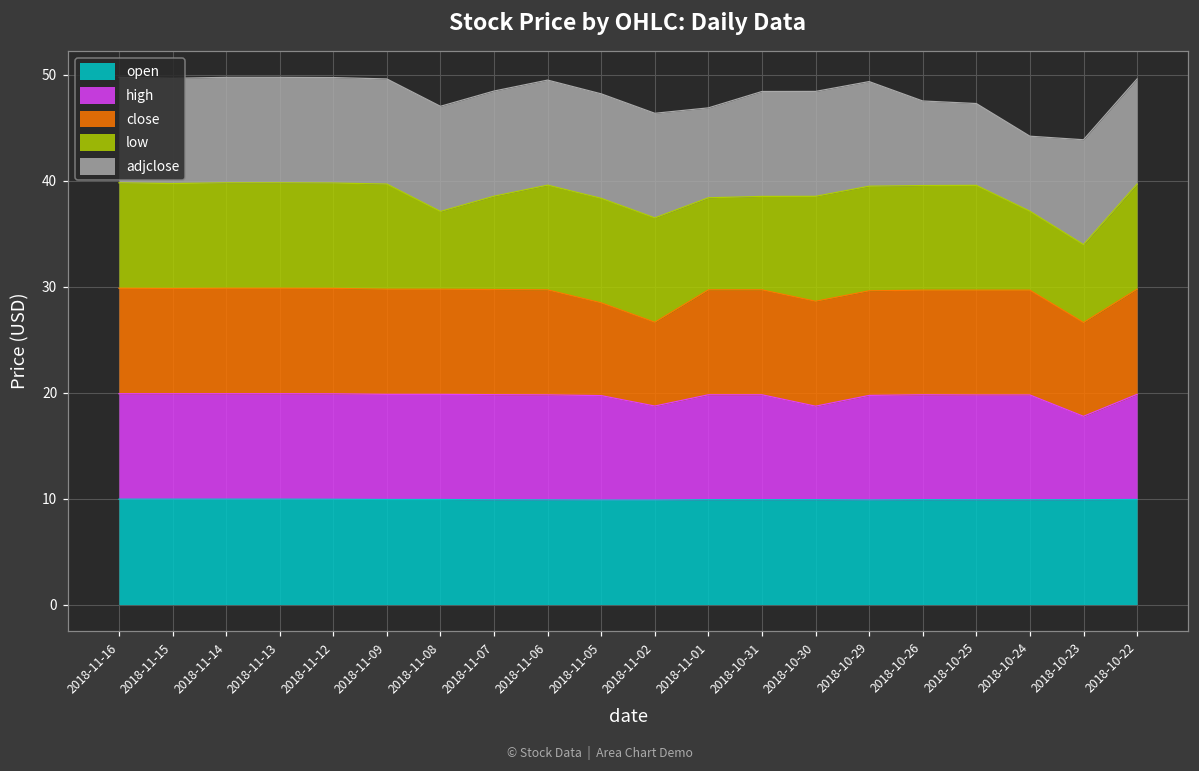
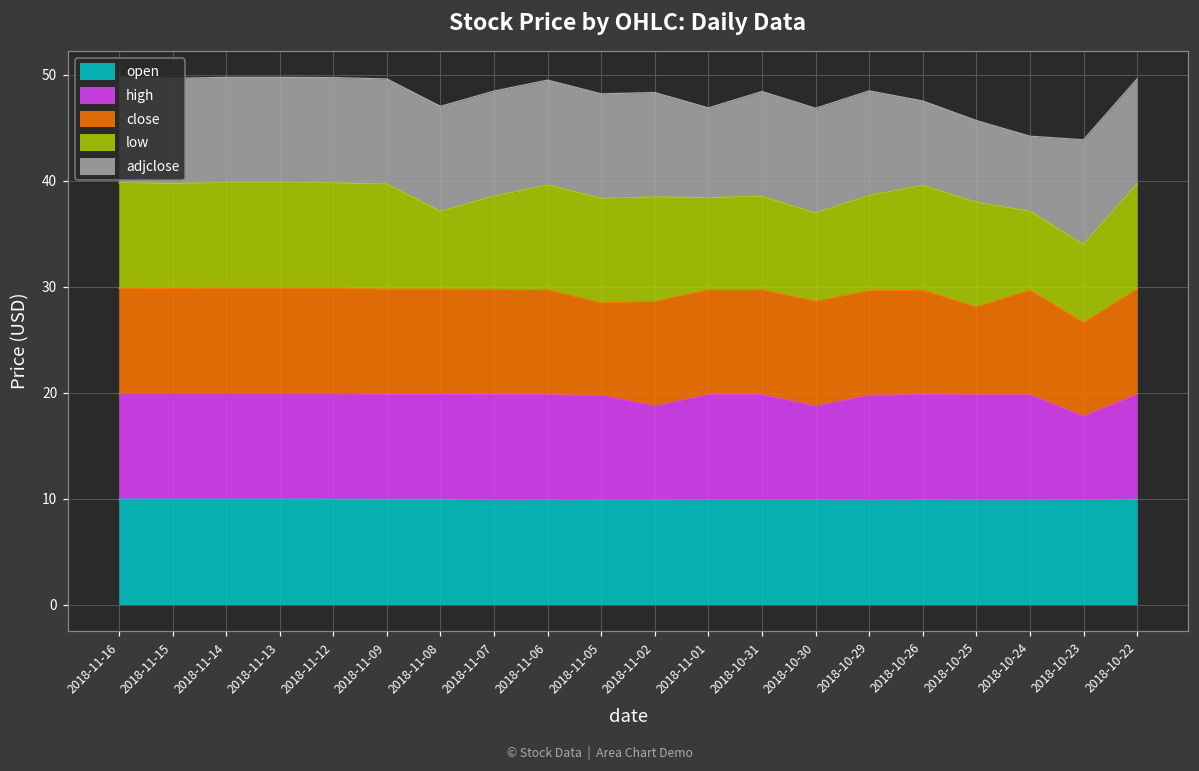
  {
    "open": {
      "2018-11-16": 10,
      "2018-11-15": 10,
      "2018-11-14": 10,
      "2018-11-13": 10,
      "2018-11-12": 10,
      "2018-11-09": 10,
      "2018-11-08": 10,
      "2018-11-07": 10,
      "2018-11-06": 10,
      "2018-11-05": 10,
      "2018-11-02": 10,
      "2018-11-01": 10,
      "2018-10-31": 10,
      "2018-10-30": 10,
      "2018-10-29": 10,
      "2018-10-26": 10,
      "2018-10-25": 10,
      "2018-10-24": 10,
      "2018-10-23": 10,
      "2018-10-22": 10
    },
    "high": {
      "2018-11-16": 10,
      "2018-11-15": 10,
      "2018-11-14": 10,
      "2018-11-13": 10,
      "2018-11-12": 10,
      "2018-11-09": 10,
      "2018-11-08": 10,
      "2018-11-07": 10,
      "2018-11-06": 10,
      "2018-11-05": 10,
      "2018-11-02": 9,
      "2018-11-01": 10,
      "2018-10-31": 10,
      "2018-10-30": 9,
      "2018-10-29": 10,
      "2018-10-26": 10,
      "2018-10-25": 10,
      "2018-10-24": 10,
      "2018-10-23": 8,
      "2018-10-22": 10
    },
    "close": {
      "2018-11-16": 10,
      "2018-11-15": 10,
      "2018-11-14": 10,
      "2018-11-13": 10,
      "2018-11-12": 10,
      "2018-11-09": 10,
      "2018-11-08": 10,
      "2018-11-07": 10,
      "2018-11-06": 10,
      "2018-11-05": 9,
-     "2018-11-02": 8,
+     "2018-11-02": 10,
      "2018-11-01": 10,
      "2018-10-31": 10,
      "2018-10-30": 10,
      "2018-10-29": 10,
      "2018-10-26": 10,
-     "2018-10-25": 10,
+     "2018-10-25": 8,
      "2018-10-24": 10,
      "2018-10-23": 9,
      "2018-10-22": 10
    },
    "low": {
      "2018-11-16": 10,
      "2018-11-15": 10,
      "2018-11-14": 10,
      "2018-11-13": 10,
      "2018-11-12": 10,
      "2018-11-09": 10,
      "2018-11-08": 7,
      "2018-11-07": 9,
      "2018-11-06": 10,
      "2018-11-05": 10,
      "2018-11-02": 10,
      "2018-11-01": 9,
      "2018-10-31": 9,
-     "2018-10-30": 10,
-     "2018-10-29": 10,
+     "2018-10-30": 8,
+     "2018-10-29": 9,
      "2018-10-26": 10,
      "2018-10-25": 10,
      "2018-10-24": 7,
      "2018-10-23": 7,
      "2018-10-22": 10
    },
    "adjclose": {
      "2018-11-14": 10,
      "2018-11-13": 10,
      "2018-11-12": 10,
      "2018-11-09": 10,
      "2018-11-08": 10,
      "2018-11-07": 10,
      "2018-11-06": 10,
      "2018-11-05": 10,
      "2018-11-02": 10,
      "2018-11-01": 8,
      "2018-10-31": 10,
      "2018-10-30": 10,
      "2018-10-29": 10,
      "2018-10-26": 8,
      "2018-10-25": 8,
      "2018-10-24": 7,
      "2018-10-23": 10,
      "2018-10-22": 10
    }
  }
